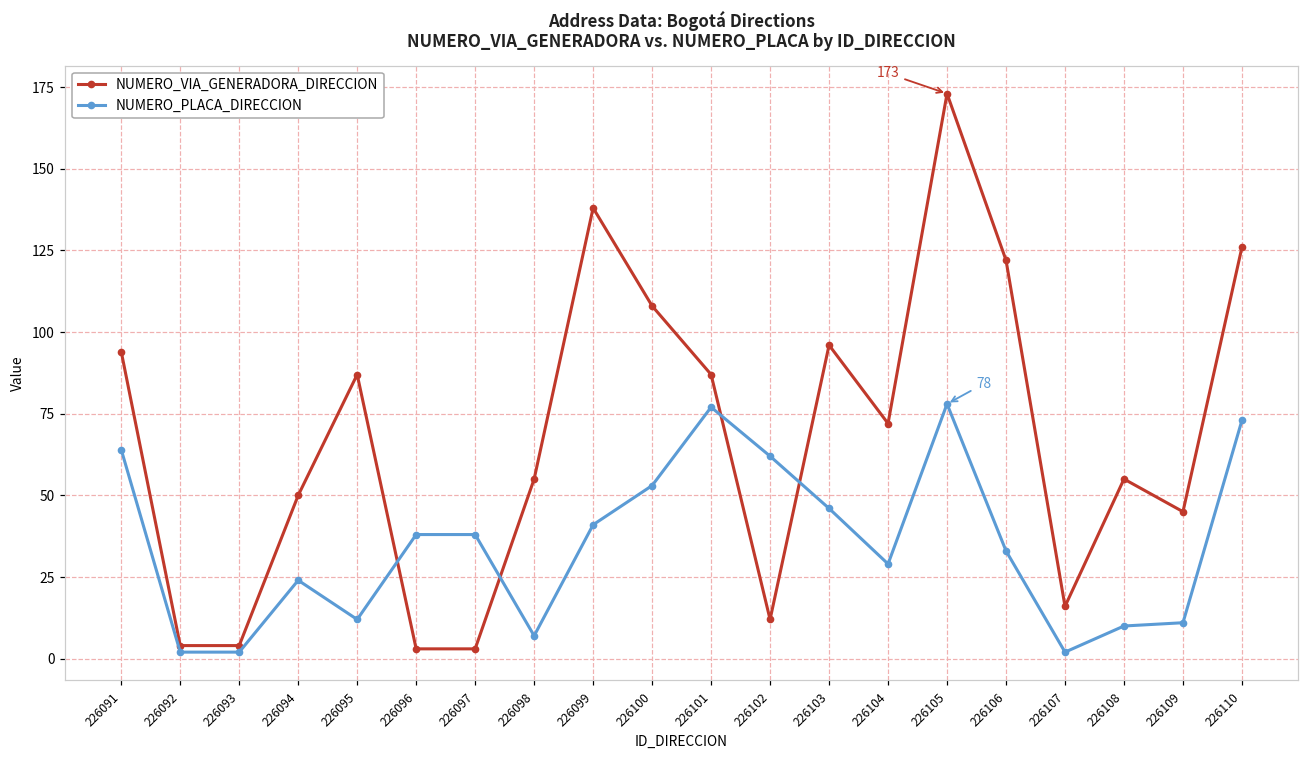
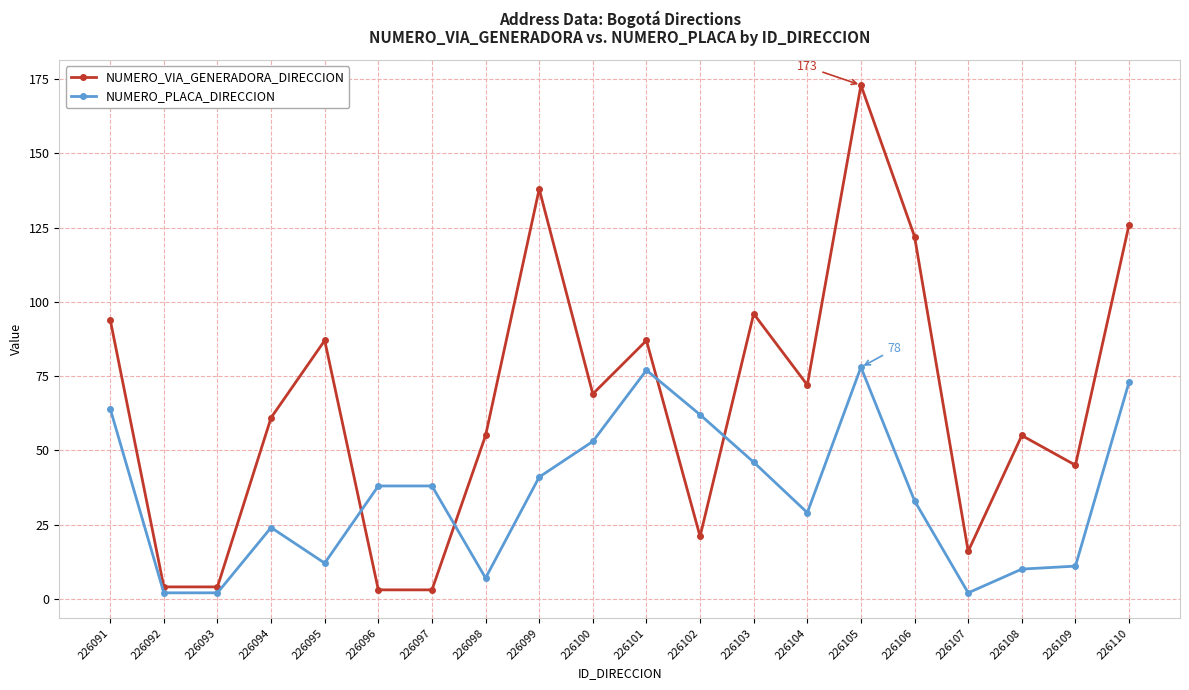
  {
    "NUMERO_VIA_GENERADORA_DIRECCION": {
      "226091": 94,
      "226092": 4,
      "226093": 4,
-     "226094": 50,
+     "226094": 61,
      "226095": 87,
      "226096": 3,
      "226097": 3,
      "226098": 55,
      "226099": 138,
-     "226100": 108,
+     "226100": 69,
      "226101": 87,
-     "226102": 12,
+     "226102": 21,
      "226103": 96,
      "226104": 72,
      "226106": 122,
      "226107": 16,
      "226108": 55,
      "226109": 45,
      "226110": 126
    },
    "NUMERO_PLACA_DIRECCION": {
      "226105": 78
    }
  }
